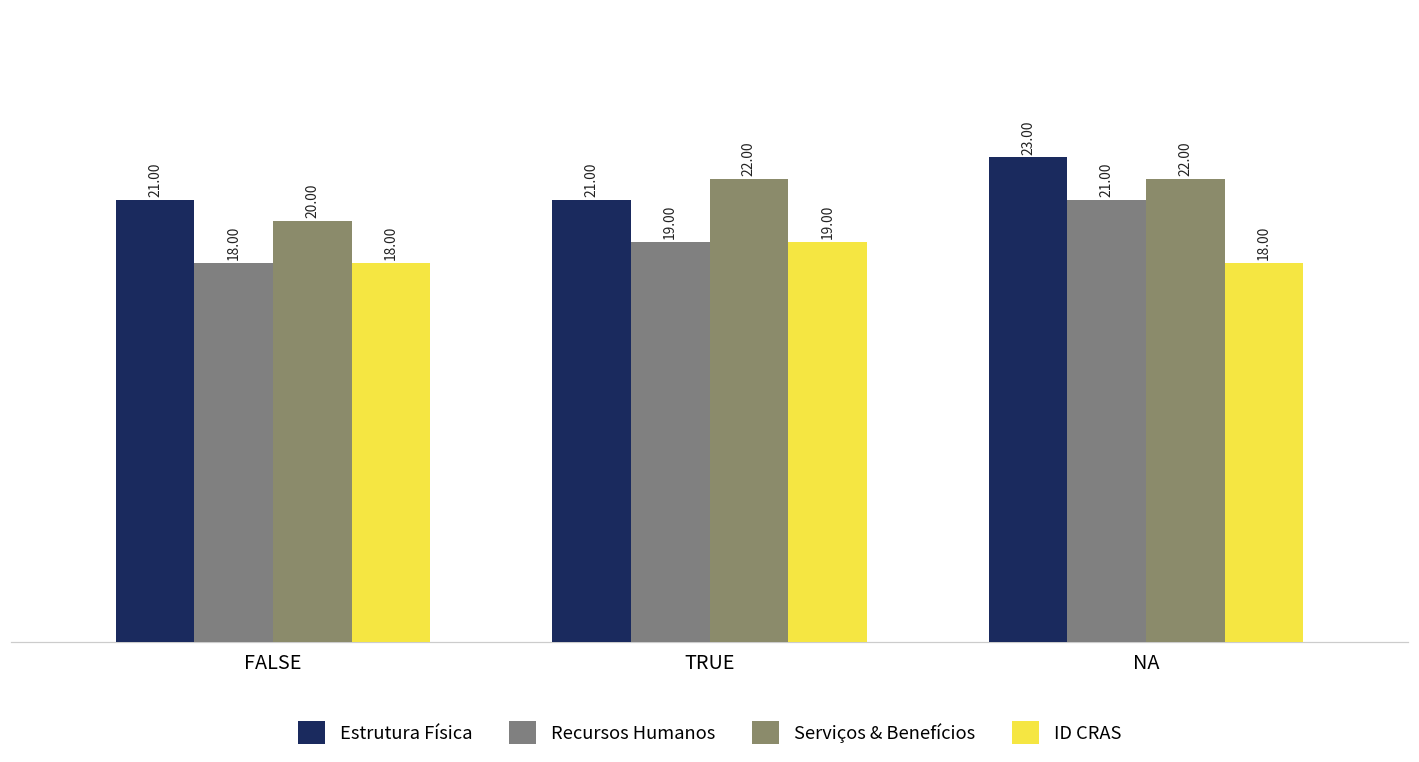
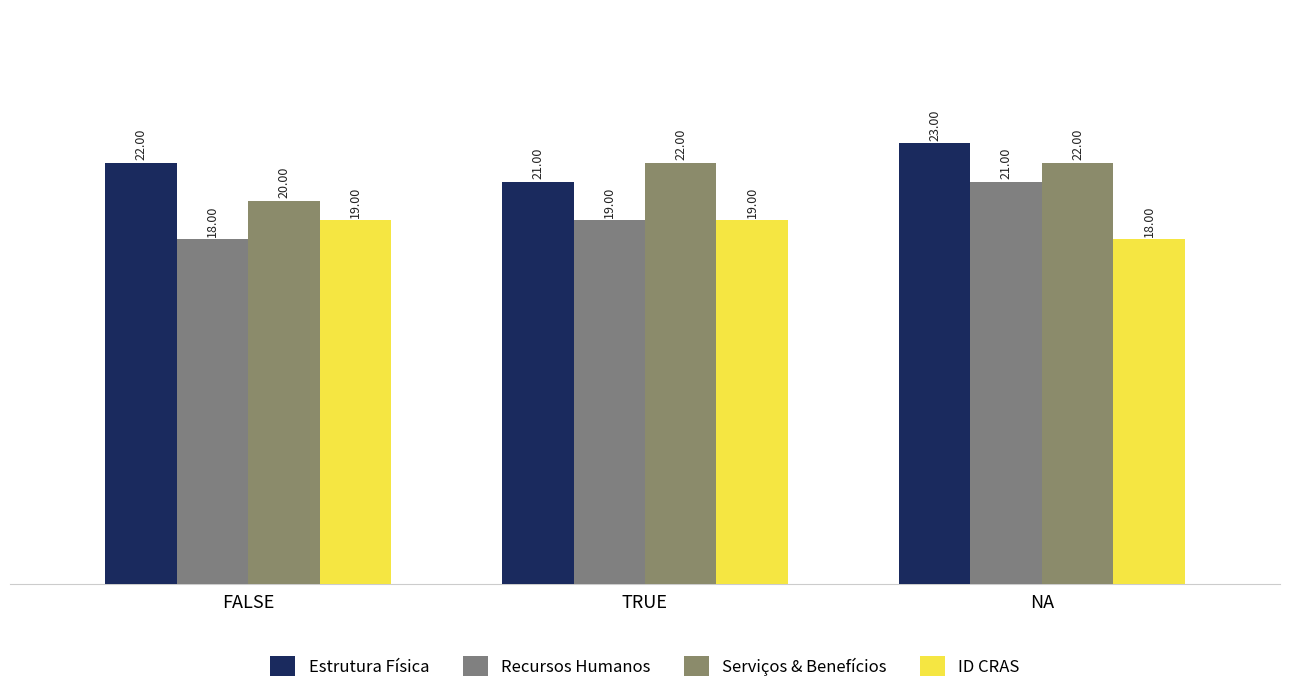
  {
    "Estrutura Física": {
-     "FALSE": 21.00,
+     "FALSE": 22.00,
      "TRUE": 21.00,
      "NA": 23.00
    },
    "ID CRAS": {
-     "FALSE": 18.00,
+     "FALSE": 19.00,
      "TRUE": 19.00,
      "NA": 18.00
    }
  }
